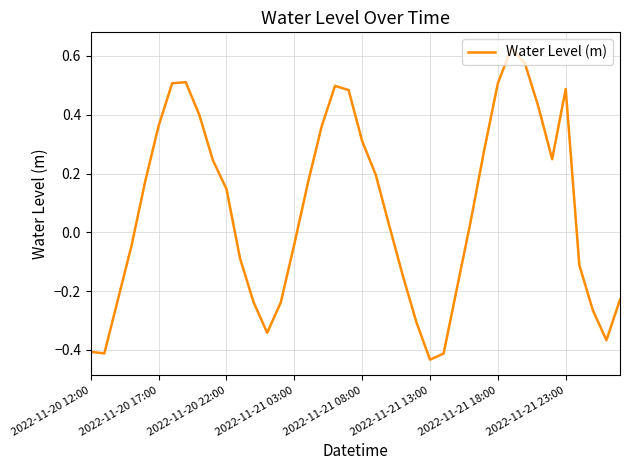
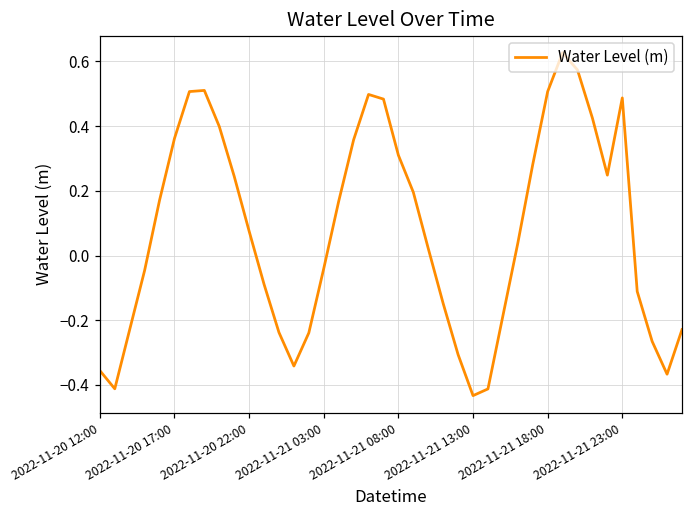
  {
-   "2022-11-20 12:00": -0.41,
+   "2022-11-20 12:00": -0.36,
    "2022-11-20 17:00": 0.36,
-   "2022-11-20 22:00": 0.15,
+   "2022-11-20 22:00": 0.08,
    "2022-11-21 03:00": -0.04,
    "2022-11-21 08:00": 0.31,
    "2022-11-21 13:00": -0.43,
    "2022-11-21 18:00": 0.51,
    "2022-11-21 23:00": 0.49
  }
